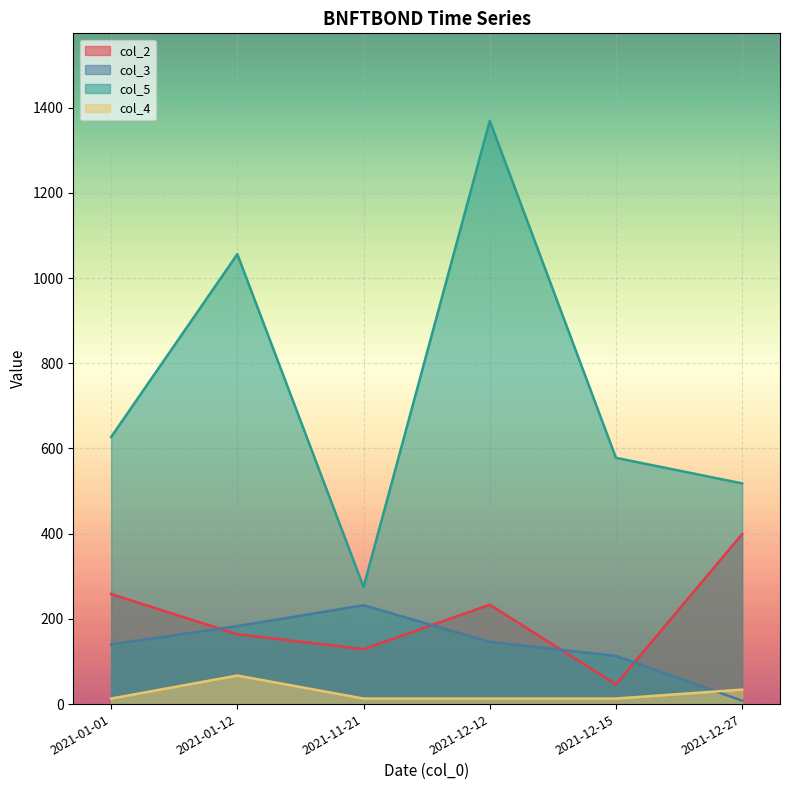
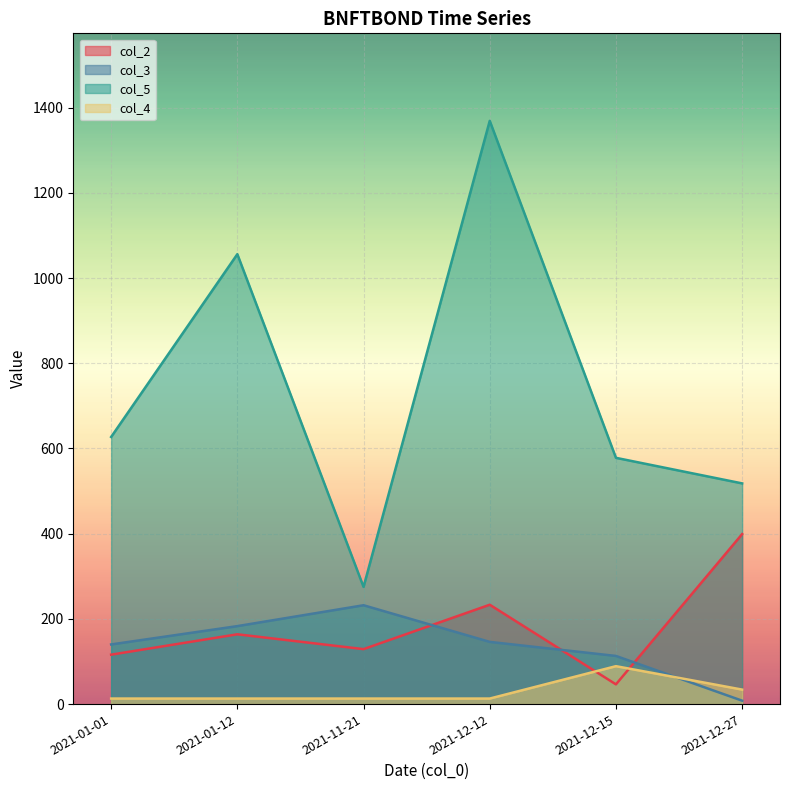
  {
    "col_2": {
-     "2021-01-01": 260,
+     "2021-01-01": 120,
      "2021-01-12": 160,
      "2021-11-21": 130,
      "2021-12-12": 230,
      "2021-12-15": 50,
      "2021-12-27": 400
    },
    "col_4": {
      "2021-01-01": 10,
-     "2021-01-12": 70,
+     "2021-01-12": 10,
      "2021-11-21": 10,
      "2021-12-12": 10,
-     "2021-12-15": 10,
+     "2021-12-15": 90,
      "2021-12-27": 30
    }
  }
